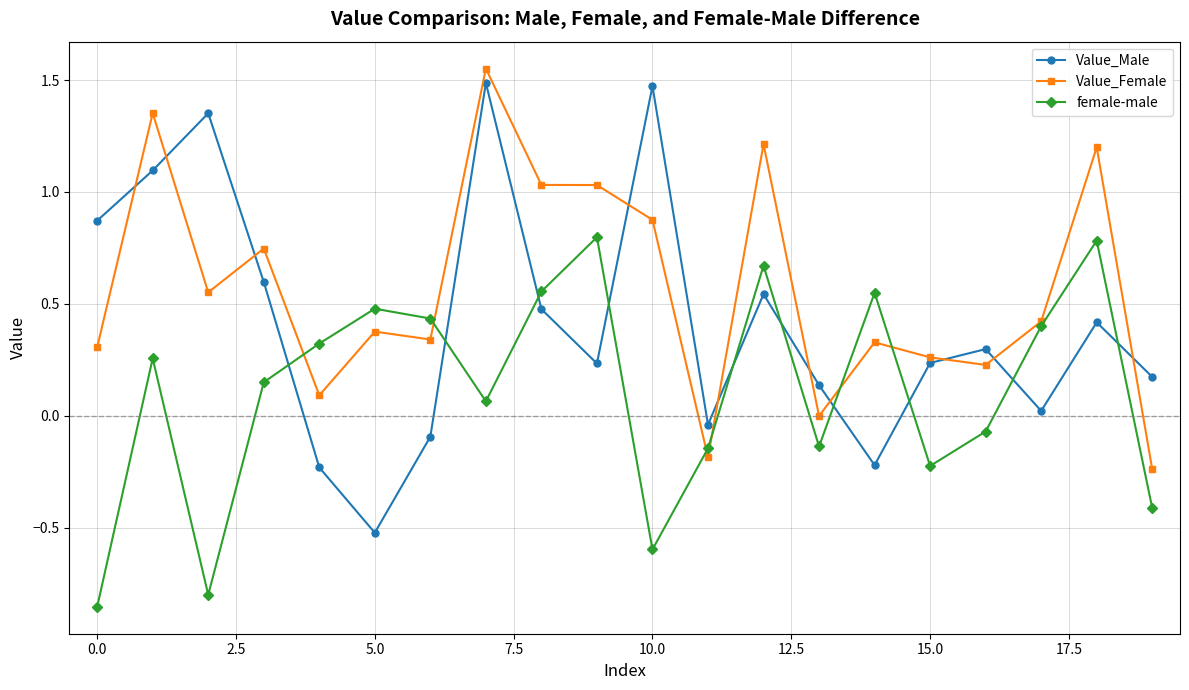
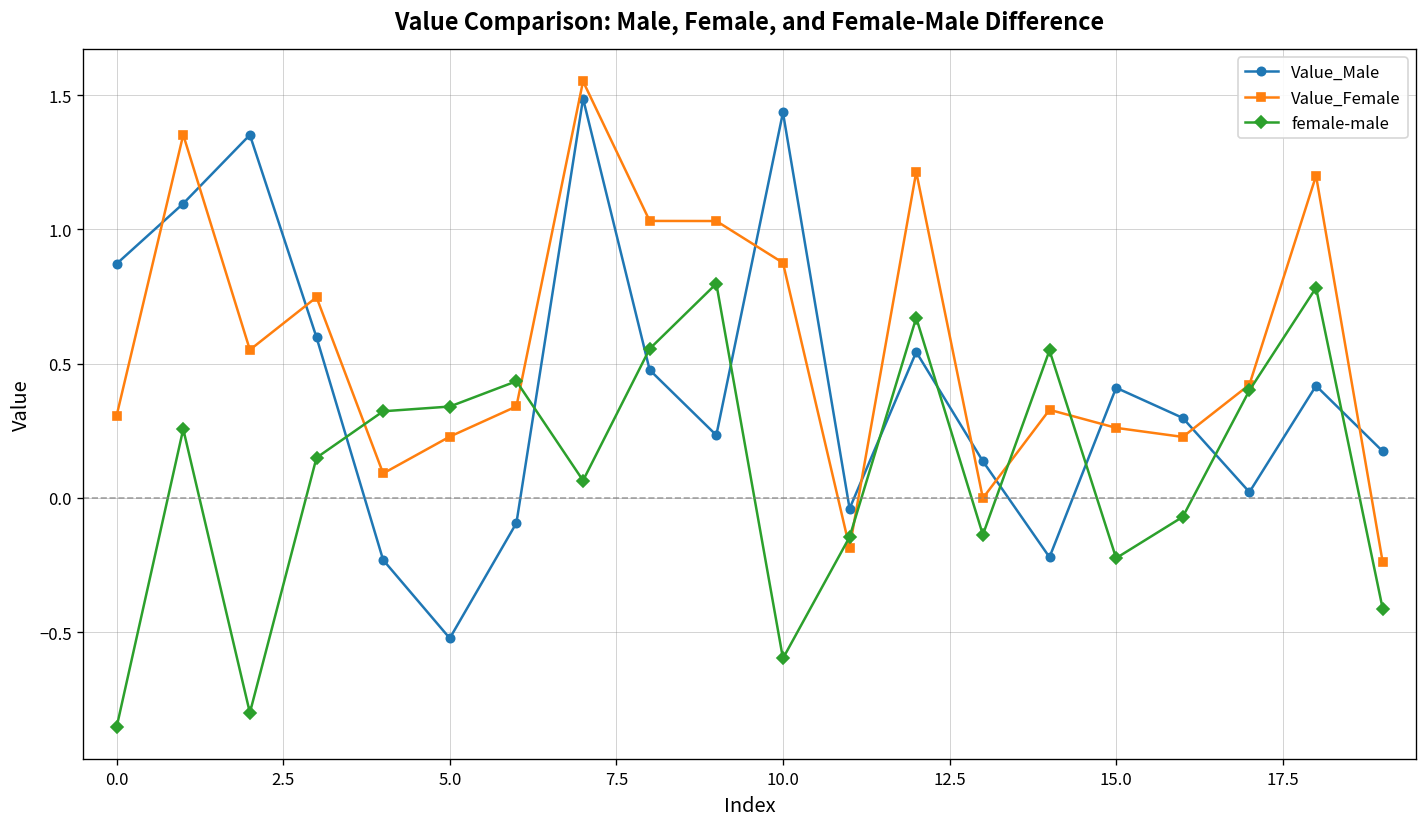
  {
    "Value_Male": {
      "0.0": 0.87,
      "5.0": -0.52,
-     "10.0": 1.47,
-     "15.0": 0.24
+     "10.0": 1.44,
+     "15.0": 0.41
    },
    "Value_Female": {
      "0.0": 0.31,
-     "5.0": 0.38,
+     "5.0": 0.23,
      "10.0": 0.88,
      "15.0": 0.26
    },
    "female-male": {
      "0.0": -0.85,
-     "5.0": 0.48,
+     "5.0": 0.34,
      "10.0": -0.60,
      "15.0": -0.22
    }
  }
